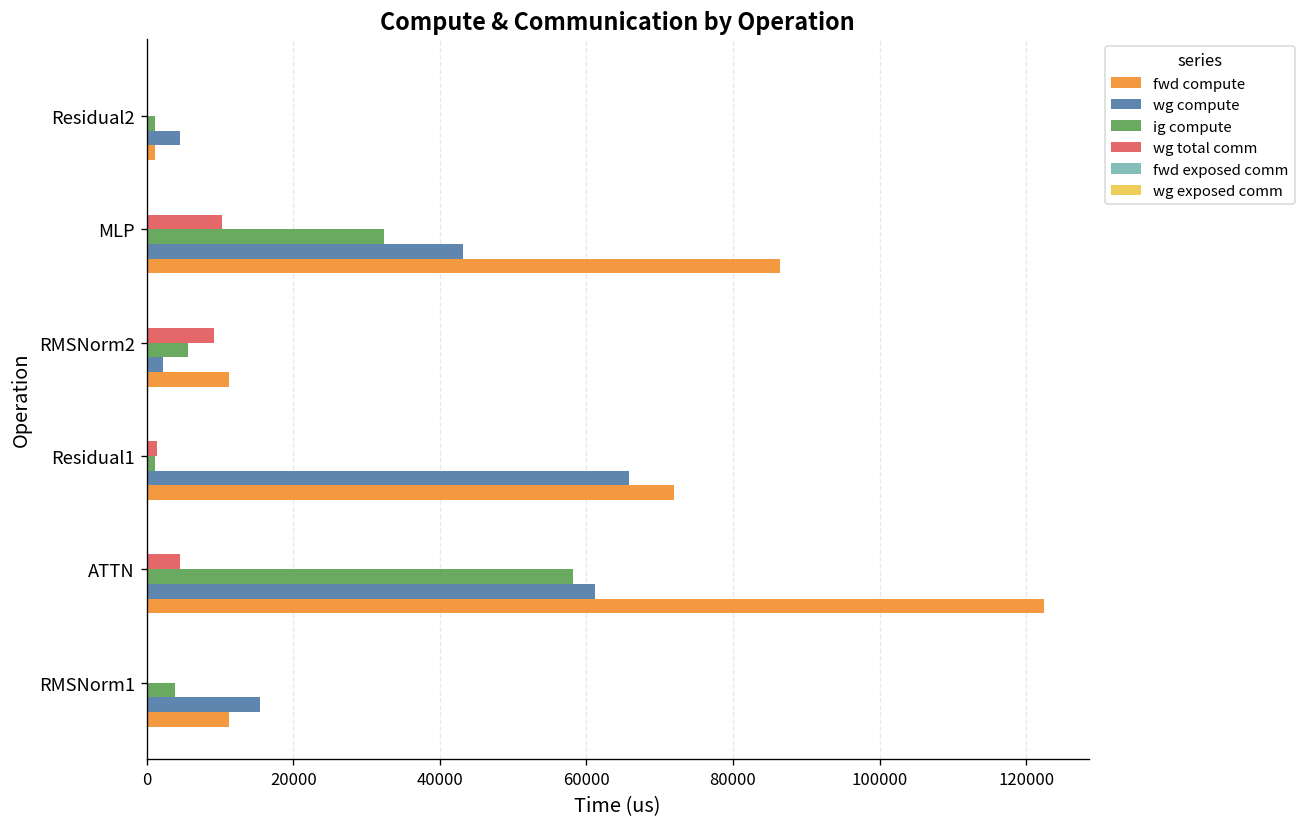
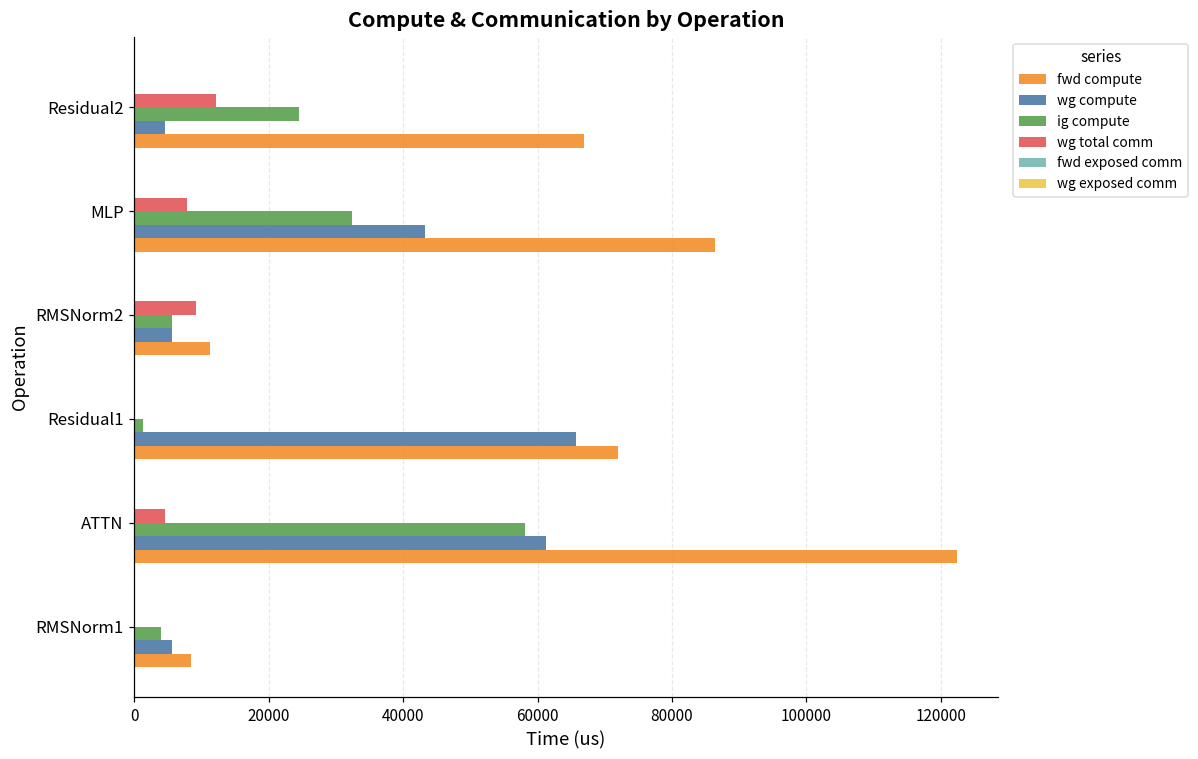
  {
    "fwd compute": {
-     "Residual2": 1000,
+     "Residual2": 67000,
      "MLP": 86000,
      "RMSNorm2": 11000,
      "Residual1": 72000,
      "ATTN": 122000,
-     "RMSNorm1": 11000
+     "RMSNorm1": 8000
    },
    "wg compute": {
      "Residual2": 5000,
      "MLP": 43000,
-     "RMSNorm2": 2000,
+     "RMSNorm2": 6000,
      "Residual1": 66000,
      "ATTN": 61000,
-     "RMSNorm1": 15000
+     "RMSNorm1": 6000
    },
    "ig compute": {
-     "Residual2": 1000,
+     "Residual2": 24000,
      "MLP": 32000,
      "RMSNorm2": 6000,
      "Residual1": 1000,
      "ATTN": 58000,
      "RMSNorm1": 4000
    },
    "wg total comm": {
-     "Residual2": 0,
-     "MLP": 10000,
+     "Residual2": 12000,
+     "MLP": 8000,
      "RMSNorm2": 9000,
-     "Residual1": 1000,
+     "Residual1": 0,
      "ATTN": 4000,
      "RMSNorm1": 0
    },
    "fwd exposed comm": {
      "Residual2": 0,
      "MLP": 0,
      "RMSNorm2": 0,
      "Residual1": 0,
      "ATTN": 0,
      "RMSNorm1": 0
    },
    "wg exposed comm": {
      "Residual2": 0,
      "MLP": 0,
      "RMSNorm2": 0,
      "Residual1": 0,
      "ATTN": 0,
      "RMSNorm1": 0
    }
  }
